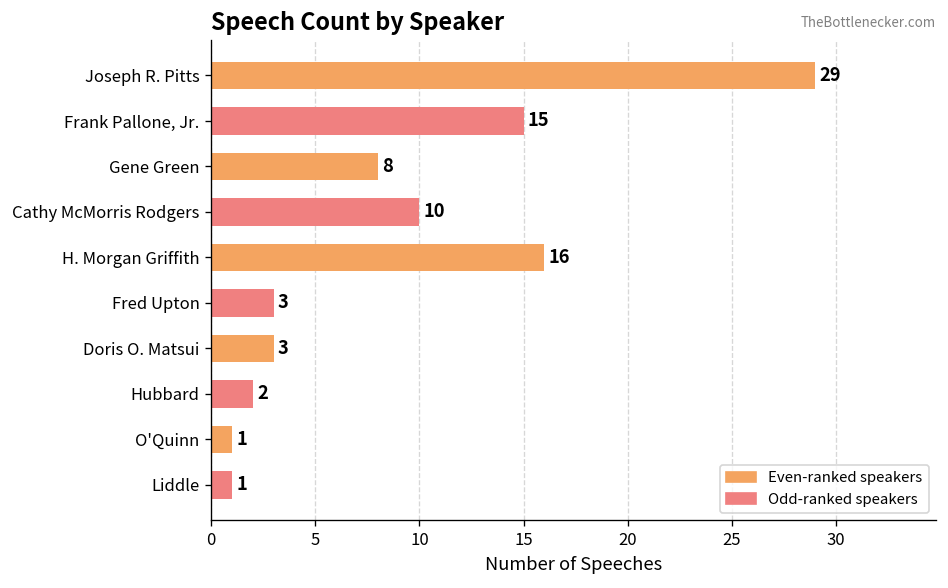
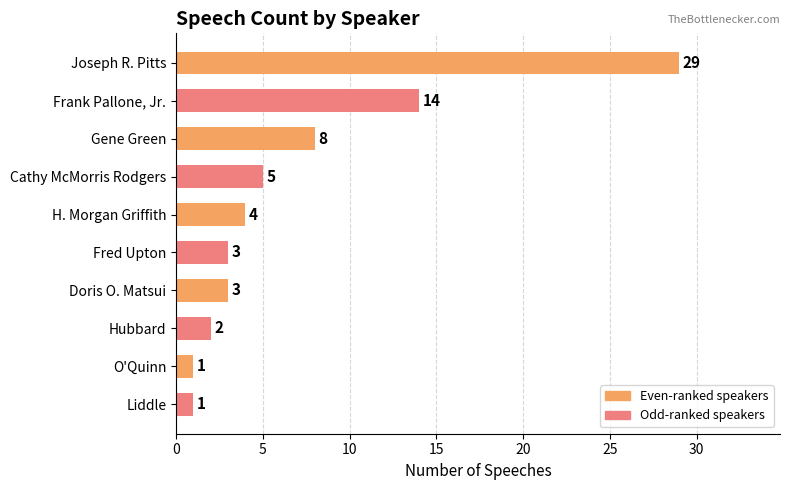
  {
    "Joseph R. Pitts": 29,
-   "Frank Pallone, Jr.": 15,
+   "Frank Pallone, Jr.": 14,
    "Gene Green": 8,
-   "Cathy McMorris Rodgers": 10,
-   "H. Morgan Griffith": 16,
+   "Cathy McMorris Rodgers": 5,
+   "H. Morgan Griffith": 4,
    "Fred Upton": 3,
    "Doris O. Matsui": 3,
    "Hubbard": 2,
    "O'Quinn": 1,
    "Liddle": 1
  }
